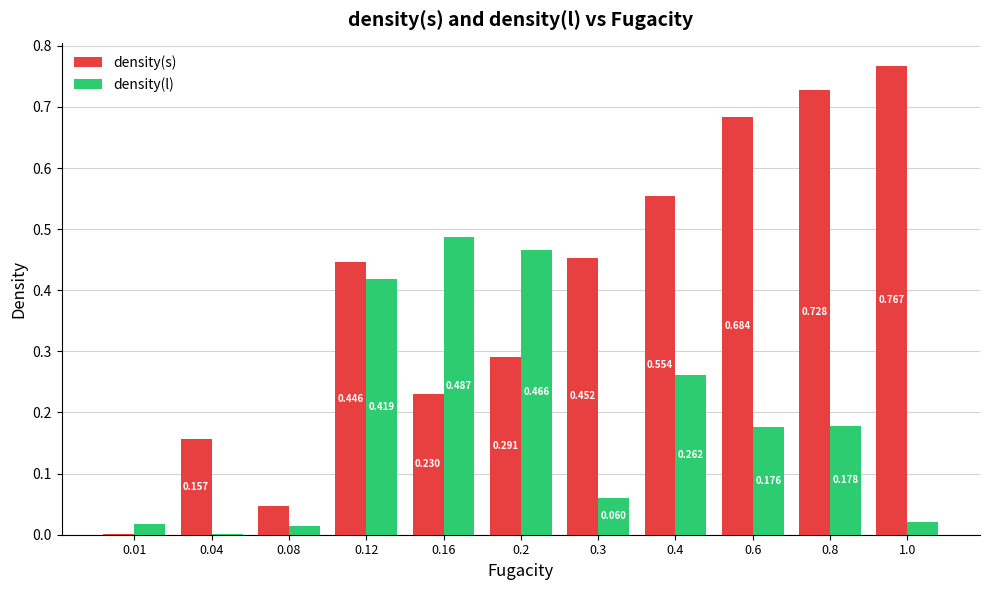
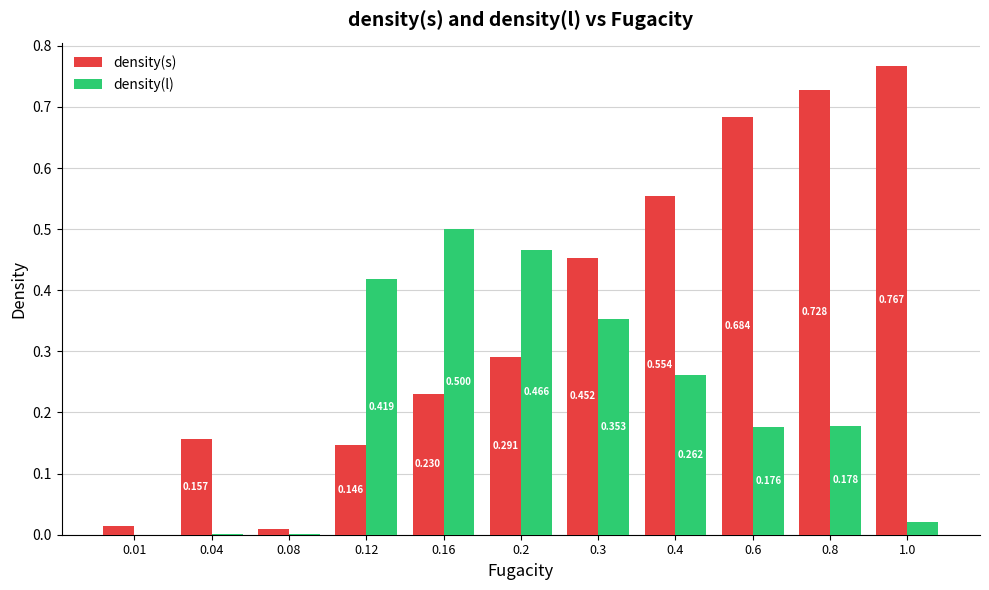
  {
    "density(s)": {
-     "0.01": 0.00,
+     "0.01": 0.01,
      "0.04": 0.157,
-     "0.08": 0.05,
-     "0.12": 0.446,
+     "0.08": 0.01,
+     "0.12": 0.146,
      "0.16": 0.230,
      "0.2": 0.291,
      "0.3": 0.452,
      "0.4": 0.554,
      "0.6": 0.684,
      "0.8": 0.728,
      "1.0": 0.767
    },
    "density(l)": {
-     "0.01": 0.02,
-     "0.08": 0.01,
+     "0.01": 0.00,
+     "0.08": 0.00,
      "0.12": 0.419,
-     "0.16": 0.487,
+     "0.16": 0.500,
      "0.2": 0.466,
-     "0.3": 0.060,
+     "0.3": 0.353,
      "0.4": 0.262,
      "0.6": 0.176,
      "0.8": 0.178
    }
  }
